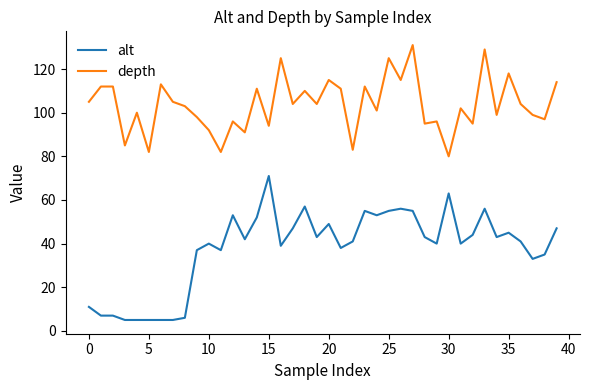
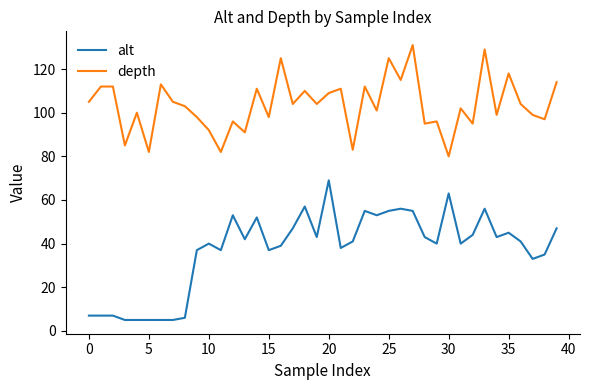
  {
    "alt": {
-     "0": 11,
+     "0": 7,
      "5": 5,
      "10": 40,
-     "15": 71,
-     "20": 49,
+     "15": 37,
+     "20": 69,
      "25": 55,
      "30": 63,
      "35": 45
    },
    "depth": {
      "0": 105,
      "5": 82,
      "10": 92,
-     "15": 94,
-     "20": 115,
+     "15": 98,
+     "20": 109,
      "25": 125,
      "30": 80,
      "35": 118
    }
  }
